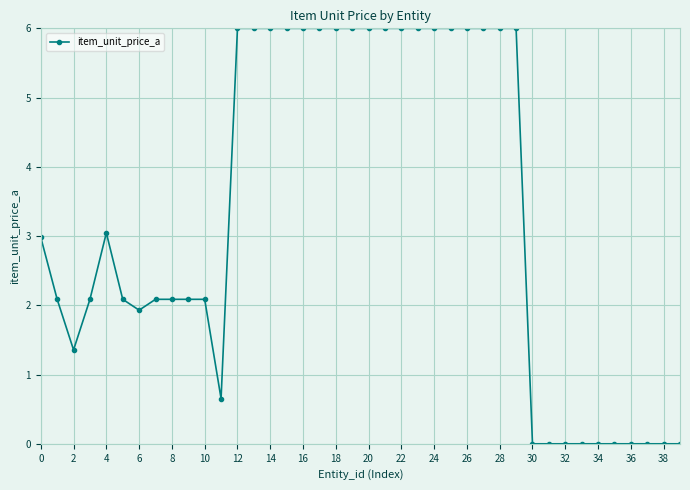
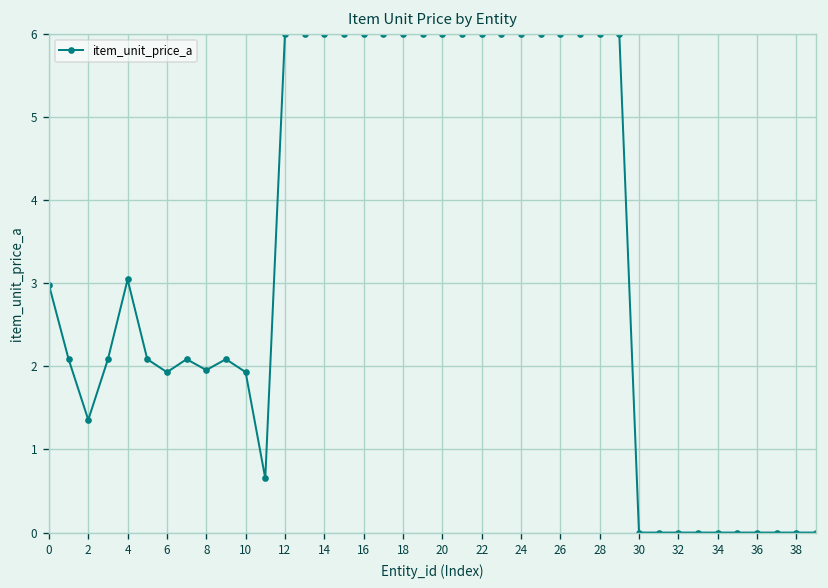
  {
    "0": 3.0,
    "2": 1.4,
    "4": 3.0,
    "6": 1.9,
-   "8": 2.1,
-   "10": 2.1,
+   "8": 2.0,
+   "10": 1.9,
    "12": 6.0,
    "14": 6.0,
    "16": 6.0,
    "18": 6.0,
    "20": 6.0,
    "22": 6.0,
    "24": 6.0,
    "26": 6.0,
    "28": 6.0,
    "30": 0.0,
    "32": 0.0,
    "34": 0.0,
    "36": 0.0,
    "38": 0.0
  }
